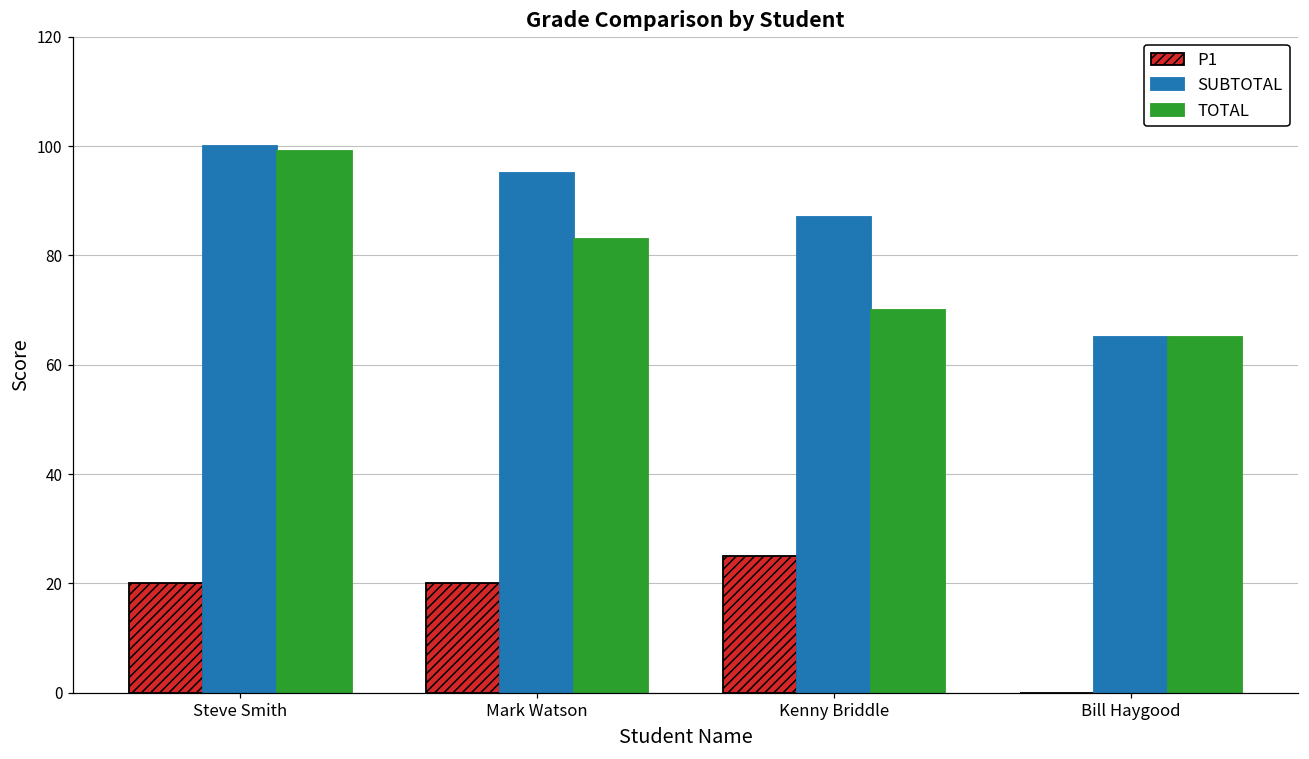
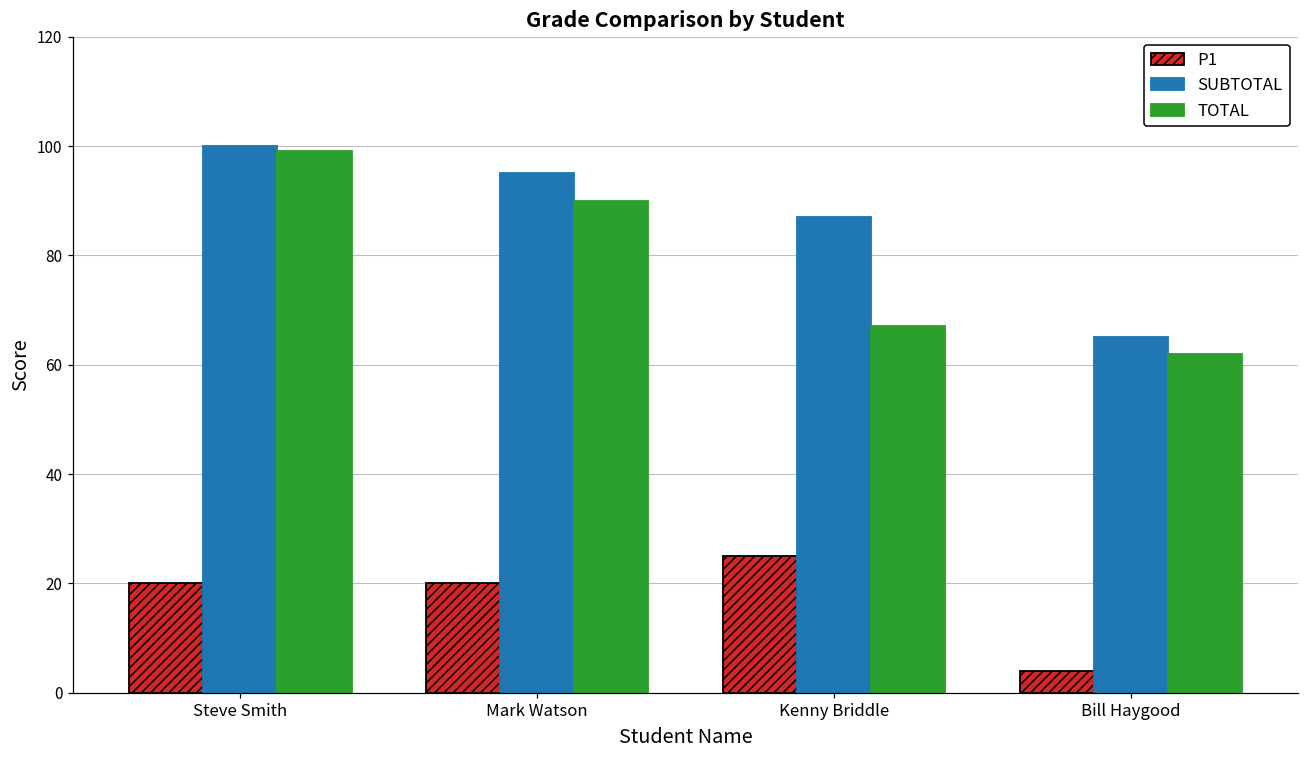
  {
    "P1": {
      "Steve Smith": 20,
      "Mark Watson": 20,
      "Kenny Briddle": 25,
-     "Bill Haygood": 0
+     "Bill Haygood": 4
    },
    "SUBTOTAL": {
      "Steve Smith": 100,
      "Mark Watson": 95,
      "Kenny Briddle": 87,
      "Bill Haygood": 65
    },
    "TOTAL": {
      "Steve Smith": 99,
-     "Mark Watson": 83,
-     "Kenny Briddle": 70,
-     "Bill Haygood": 65
+     "Mark Watson": 90,
+     "Kenny Briddle": 67,
+     "Bill Haygood": 62
    }
  }
